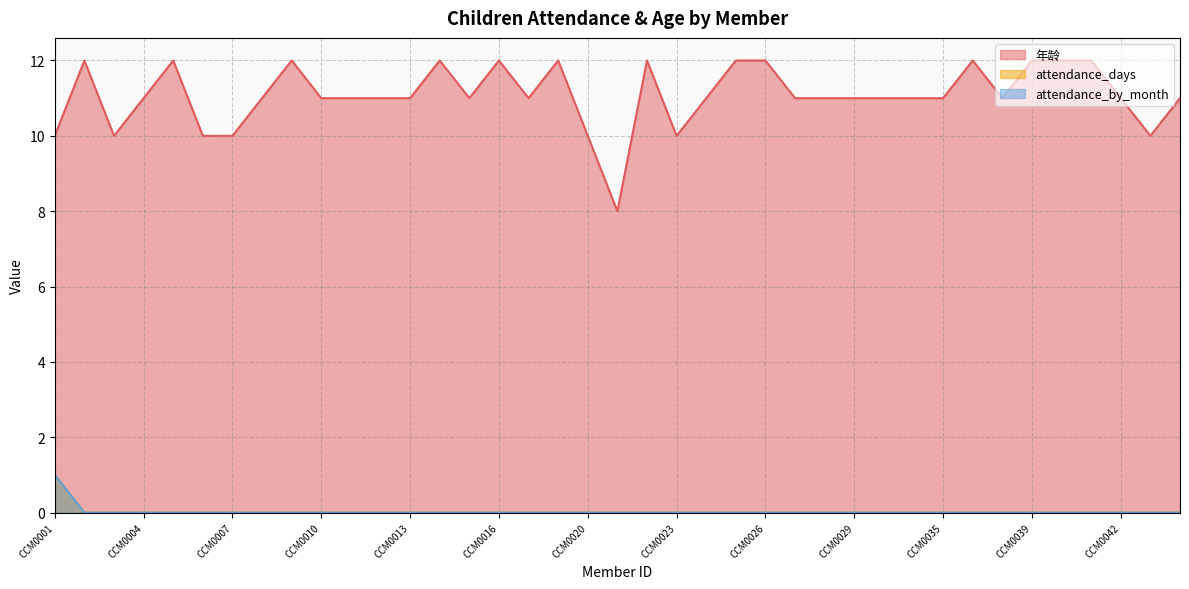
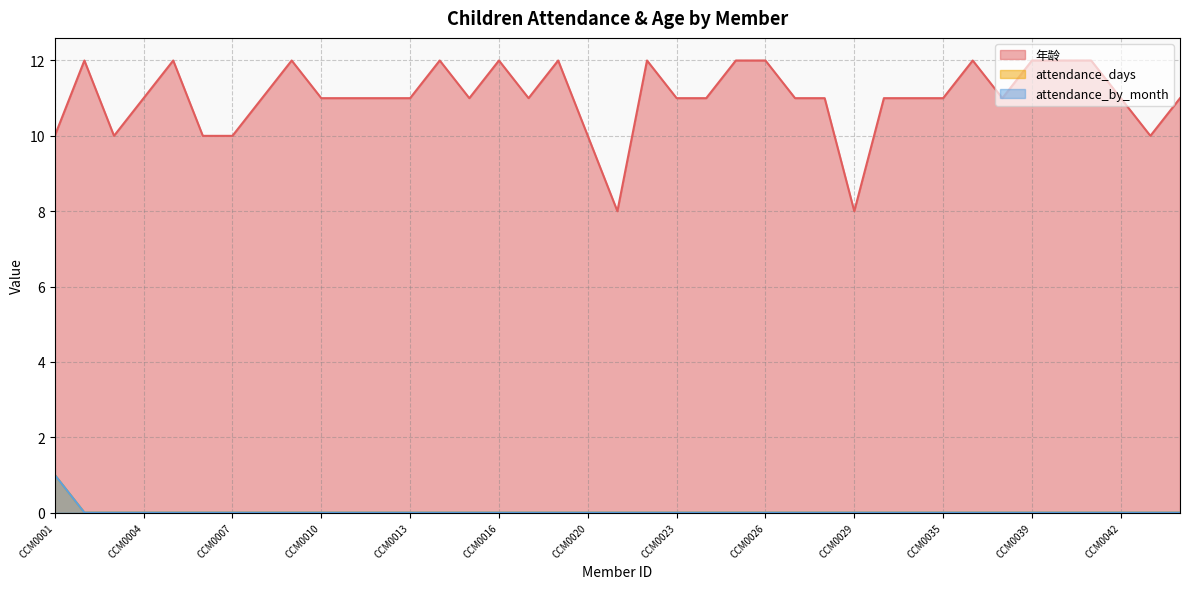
  {
    "年龄": {
      "CCM0001": 10,
      "CCM0004": 11,
      "CCM0007": 10,
      "CCM0010": 11,
      "CCM0013": 11,
      "CCM0016": 12,
      "CCM0020": 10,
-     "CCM0023": 10,
+     "CCM0023": 11,
      "CCM0026": 12,
-     "CCM0029": 11,
+     "CCM0029": 8,
      "CCM0035": 11
    },
    "attendance_by_month": {
      "CCM0001": 1,
      "CCM0004": 0,
      "CCM0007": 0,
      "CCM0010": 0,
      "CCM0013": 0,
      "CCM0016": 0,
      "CCM0020": 0,
      "CCM0023": 0,
      "CCM0026": 0,
      "CCM0029": 0,
      "CCM0035": 0,
      "CCM0039": 0,
      "CCM0042": 0
    }
  }
